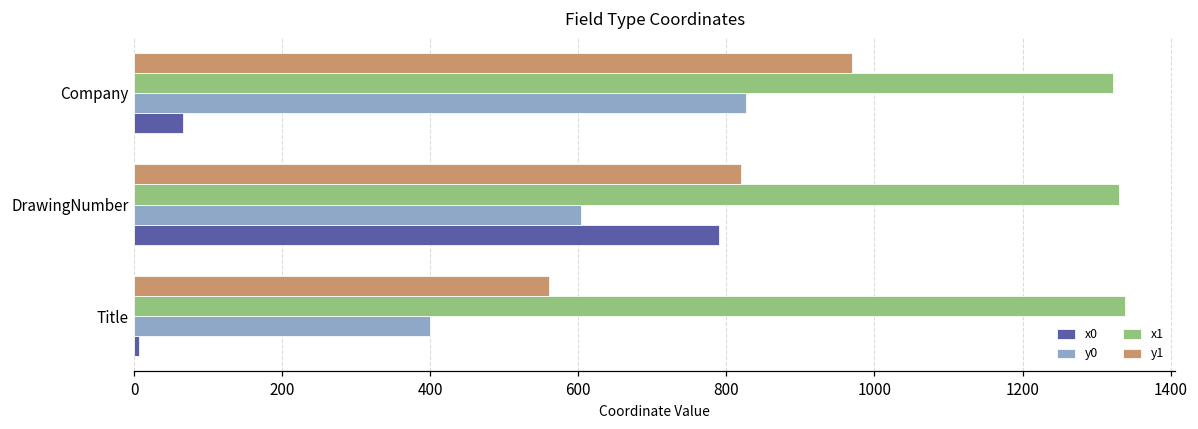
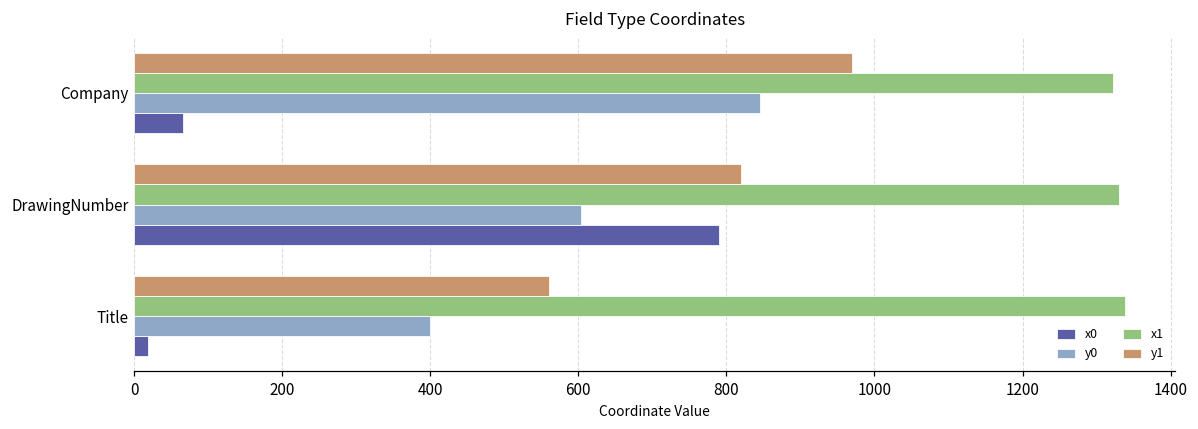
  {
    "x0": {
      "Company": 70,
      "DrawingNumber": 790,
-     "Title": 10
+     "Title": 20
    },
    "y0": {
-     "Company": 830,
+     "Company": 850,
      "DrawingNumber": 600,
      "Title": 400
    },
    "x1": {
      "Company": 1320,
      "DrawingNumber": 1330,
      "Title": 1340
    },
    "y1": {
      "Company": 970,
      "DrawingNumber": 820,
      "Title": 560
    }
  }
